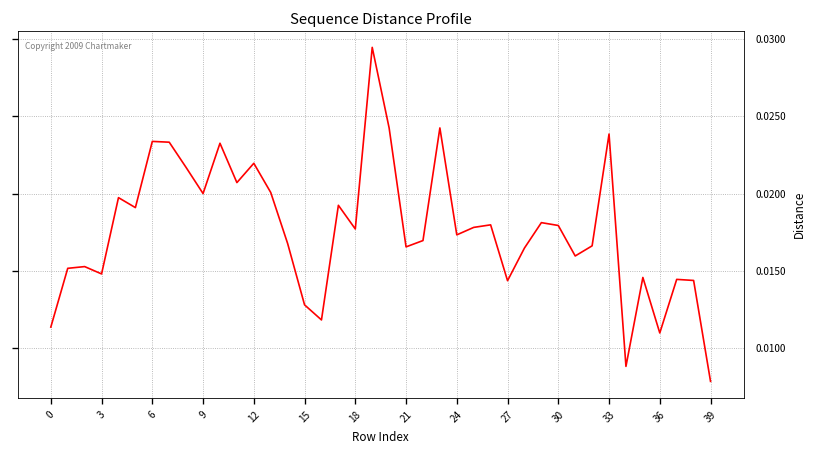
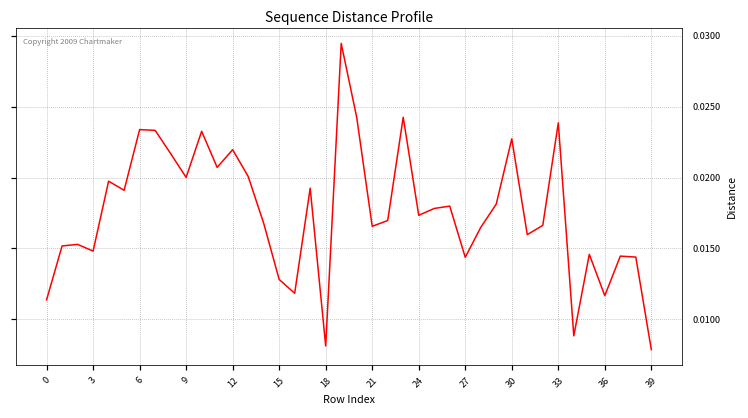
  {
    "0": 0.0114,
    "3": 0.0148,
    "6": 0.0234,
    "9": 0.0200,
    "12": 0.0220,
    "15": 0.0128,
-   "18": 0.0177,
+   "18": 0.0081,
    "21": 0.0166,
    "24": 0.0173,
    "27": 0.0144,
-   "30": 0.0179,
+   "30": 0.0227,
    "33": 0.0239,
-   "36": 0.0110,
+   "36": 0.0117,
    "39": 0.0079
  }
